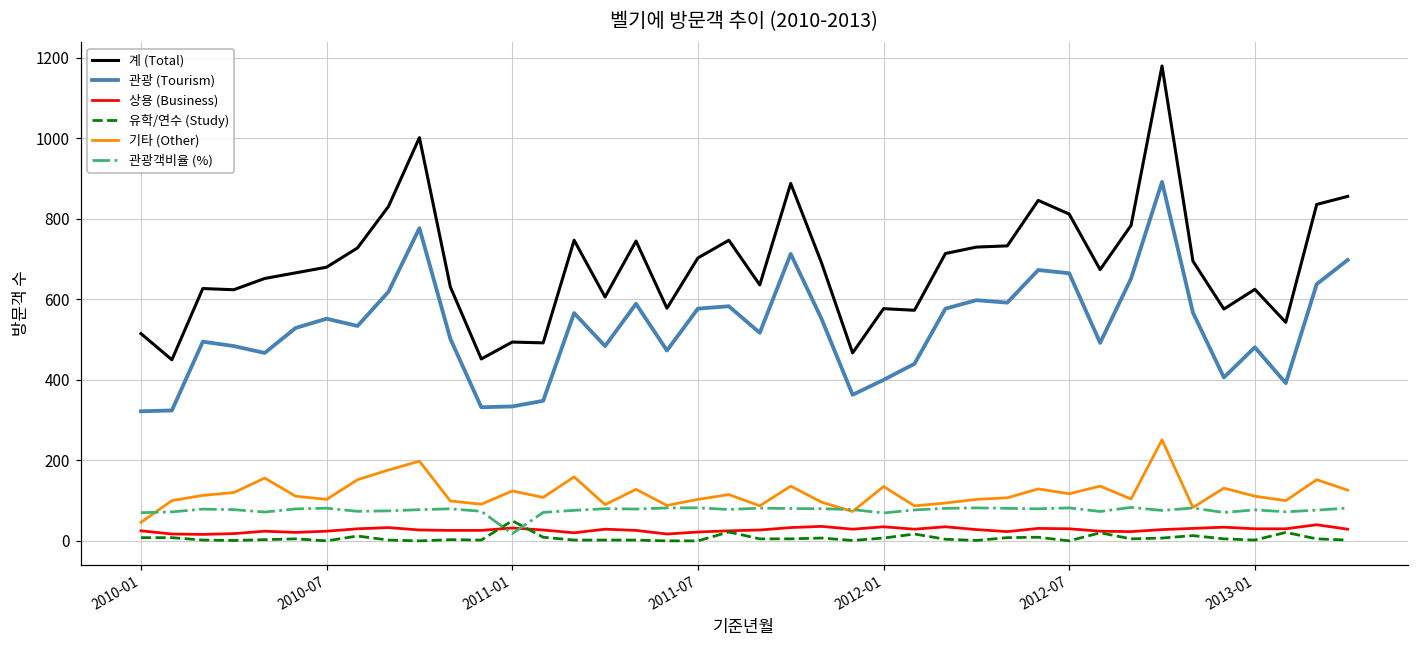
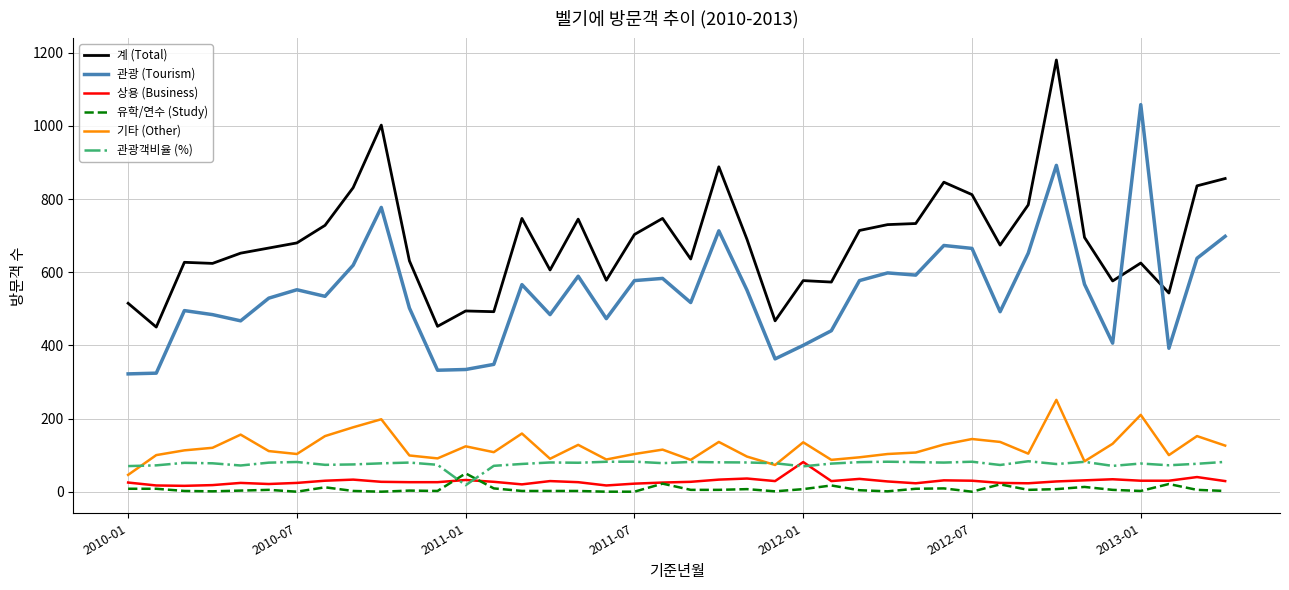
  {
    "계 (Total)": {
      "2010-01": 520,
      "2010-07": 680,
      "2011-01": 490,
      "2011-07": 700,
      "2012-01": 580,
      "2012-07": 810,
      "2013-01": 630
    },
    "관광 (Tourism)": {
      "2010-01": 320,
      "2010-07": 550,
      "2011-01": 330,
      "2011-07": 580,
      "2012-01": 400,
      "2012-07": 670,
-     "2013-01": 480
+     "2013-01": 1060
    },
    "상용 (Business)": {
      "2010-01": 30,
      "2010-07": 20,
      "2011-01": 30,
      "2011-07": 20,
-     "2012-01": 40,
+     "2012-01": 80,
      "2012-07": 30,
      "2013-01": 30
    },
    "유학/연수 (Study)": {
      "2010-01": 10,
      "2010-07": 0,
      "2011-01": 50,
      "2011-07": 0,
      "2012-01": 10,
      "2012-07": 0,
      "2013-01": 0
    },
    "기타 (Other)": {
      "2010-01": 50,
      "2010-07": 100,
      "2011-01": 120,
      "2011-07": 100,
      "2012-01": 140,
-     "2012-07": 120,
-     "2013-01": 110
+     "2012-07": 140,
+     "2013-01": 210
    },
    "관광객비율 (%)": {
      "2010-01": 70,
      "2010-07": 80,
      "2011-01": 20,
      "2011-07": 80,
      "2012-01": 70,
      "2012-07": 80,
      "2013-01": 80
    }
  }
